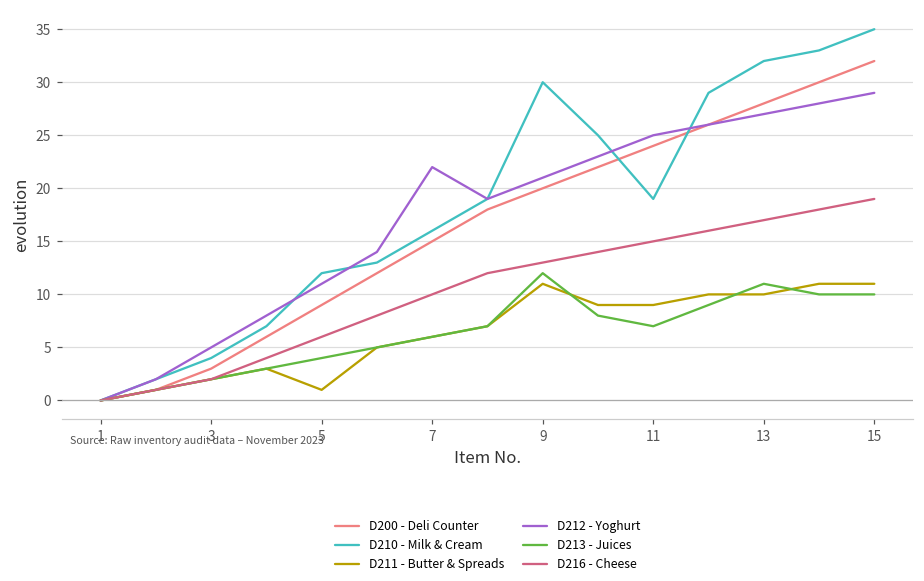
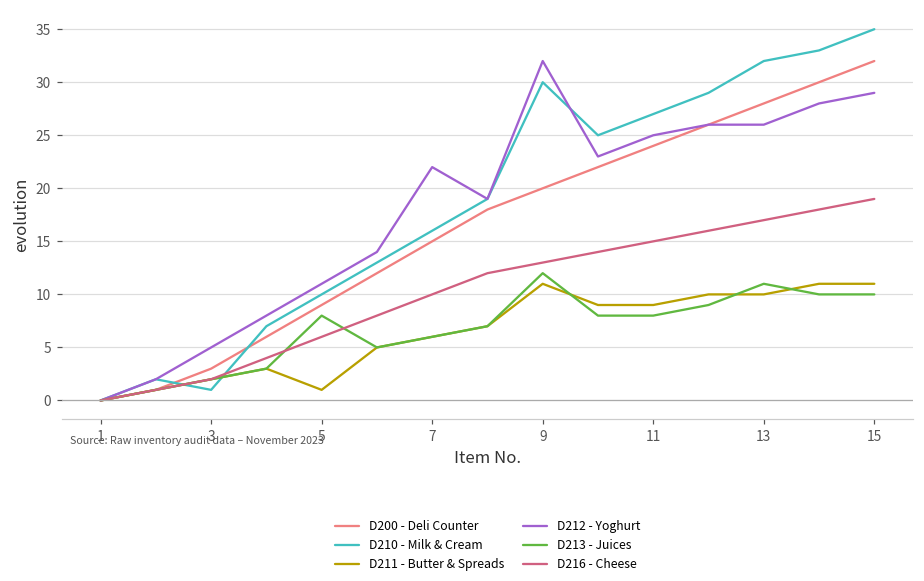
  {
    "D210 - Milk & Cream": {
-     "3": 4,
-     "5": 12,
+     "3": 1,
+     "5": 10,
      "7": 16,
      "9": 30,
-     "11": 19,
+     "11": 27,
      "13": 32,
      "15": 35
    },
    "D211 - Butter & Spreads": {
      "5": 1,
      "9": 11,
      "11": 9,
      "13": 10,
      "15": 11
    },
    "D212 - Yoghurt": {
      "3": 5,
      "5": 11,
      "7": 22,
-     "9": 21,
+     "9": 32,
      "11": 25,
-     "13": 27,
+     "13": 26,
      "15": 29
    },
    "D213 - Juices": {
-     "5": 4,
+     "5": 8,
      "9": 12,
-     "11": 7,
+     "11": 8,
      "13": 11,
      "15": 10
    }
  }
